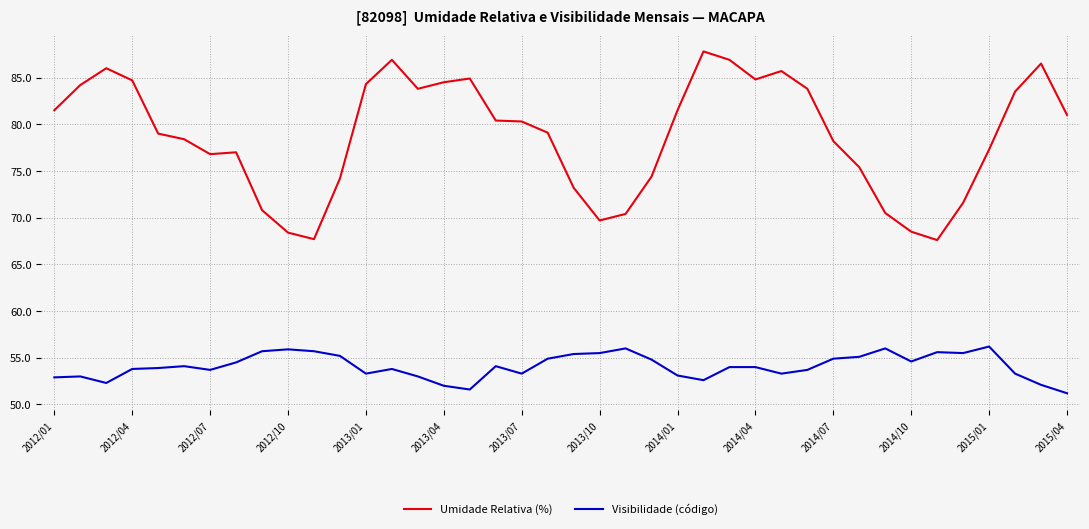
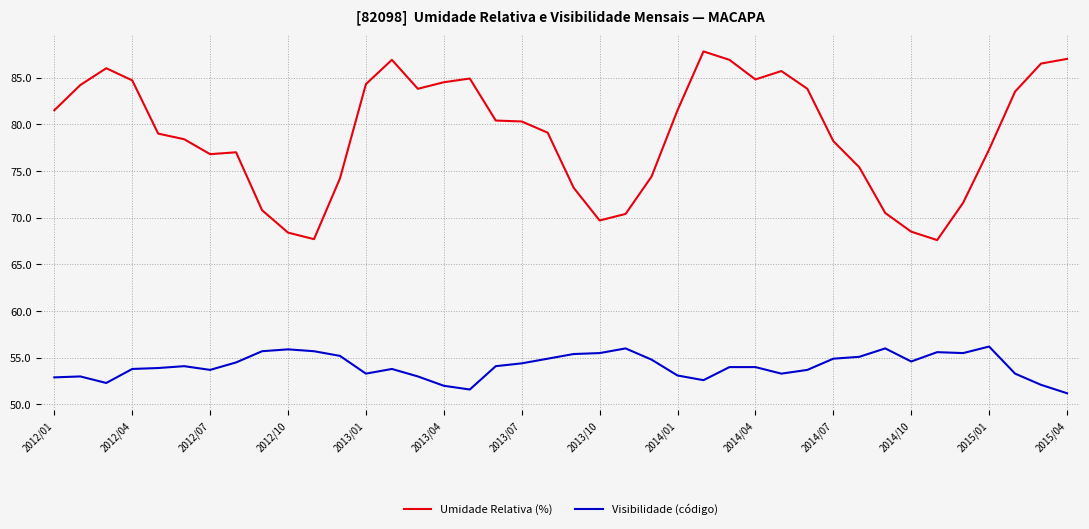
  {
    "Umidade Relativa (%)": {
      "2012/01": 82,
      "2012/04": 85,
      "2012/07": 77,
      "2012/10": 68,
      "2013/01": 84,
      "2013/04": 85,
      "2013/07": 80,
      "2013/10": 70,
      "2014/01": 82,
      "2014/04": 85,
      "2014/07": 78,
      "2014/10": 69,
      "2015/01": 77,
-     "2015/04": 81
+     "2015/04": 87
    },
    "Visibilidade (código)": {
      "2012/01": 53,
      "2012/04": 54,
      "2012/07": 54,
      "2012/10": 56,
      "2013/01": 53,
      "2013/04": 52,
-     "2013/07": 53,
+     "2013/07": 54,
      "2013/10": 56,
      "2014/01": 53,
      "2014/04": 54,
      "2014/07": 55,
      "2014/10": 55,
      "2015/01": 56,
      "2015/04": 51
    }
  }
